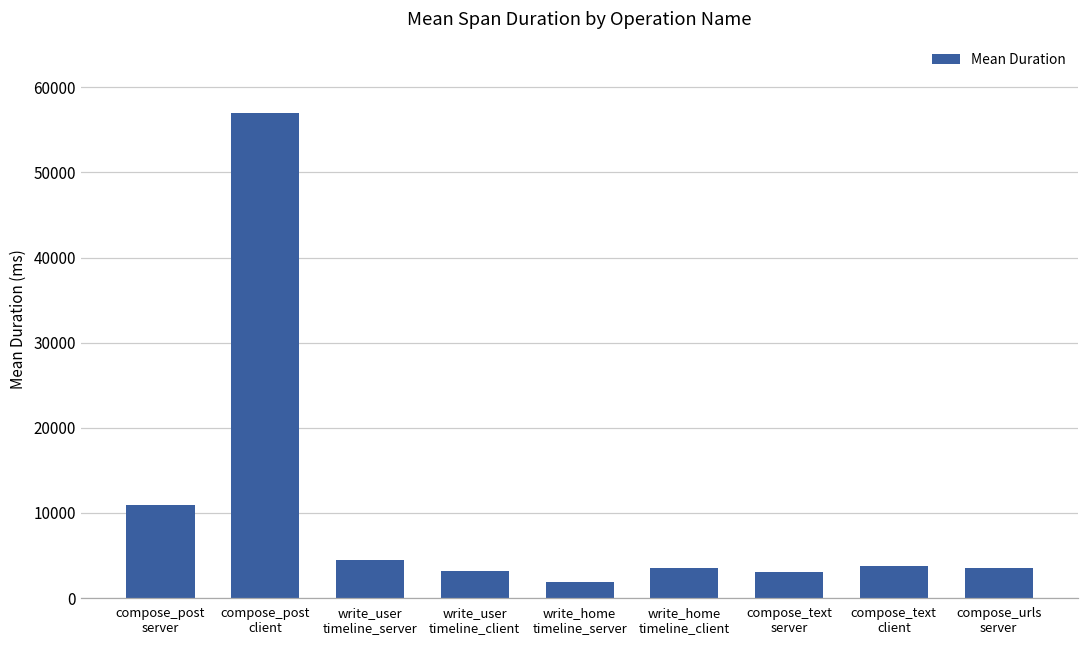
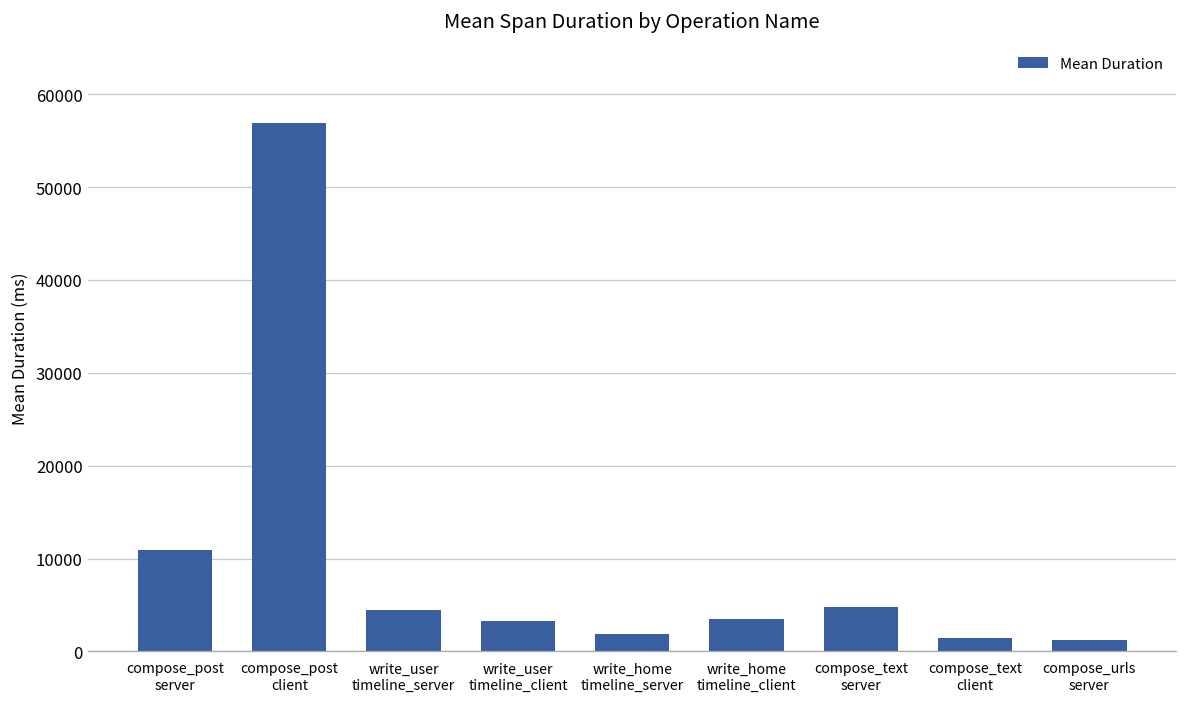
  {
    "compose_post server": 11000,
    "compose_post client": 57000,
    "write_user timeline_server": 4000,
    "write_user timeline_client": 3000,
    "write_home timeline_server": 2000,
    "write_home timeline_client": 4000,
-   "compose_text server": 3000,
-   "compose_text client": 4000,
-   "compose_urls server": 4000
+   "compose_text server": 5000,
+   "compose_text client": 1000,
+   "compose_urls server": 1000
  }
